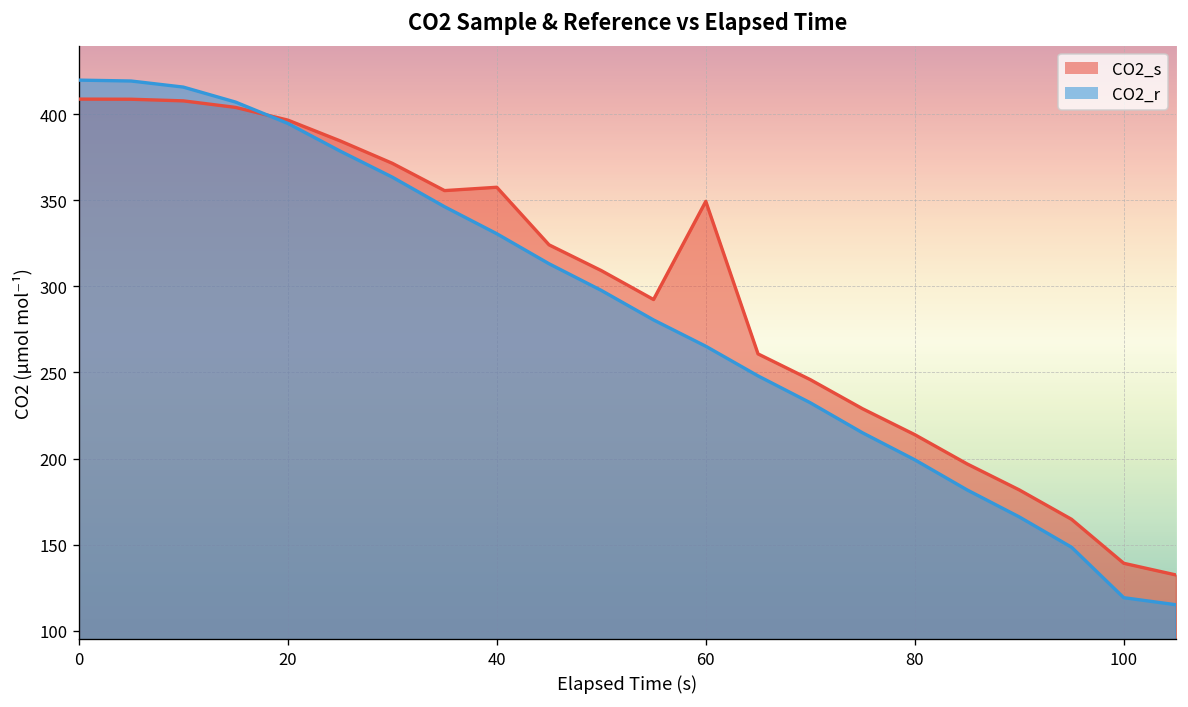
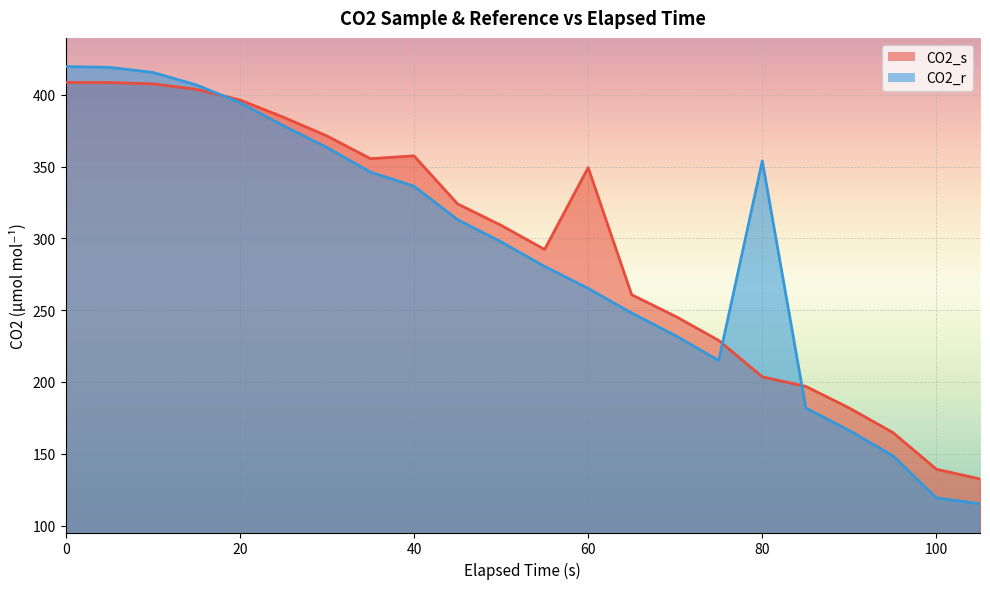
  {
    "CO2_s": {
      "0": 409,
      "20": 396,
      "40": 357,
      "60": 349,
-     "80": 214,
+     "80": 204,
      "100": 139
    },
    "CO2_r": {
      "0": 420,
      "20": 395,
-     "40": 331,
+     "40": 336,
      "60": 265,
-     "80": 199,
+     "80": 354,
      "100": 119
    }
  }
